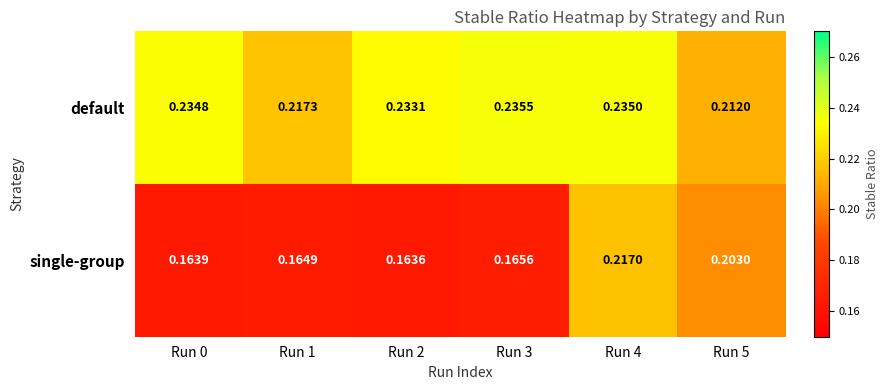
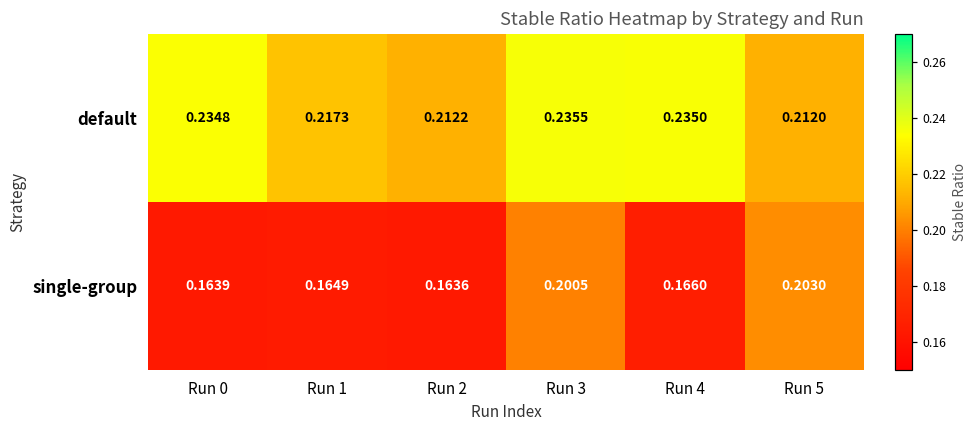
  {
    "default": {
      "Run 0": 0.2348,
      "Run 1": 0.2173,
-     "Run 2": 0.2331,
+     "Run 2": 0.2122,
      "Run 3": 0.2355,
      "Run 4": 0.2350,
      "Run 5": 0.2120
    },
    "single-group": {
      "Run 0": 0.1639,
      "Run 1": 0.1649,
      "Run 2": 0.1636,
-     "Run 3": 0.1656,
-     "Run 4": 0.2170,
+     "Run 3": 0.2005,
+     "Run 4": 0.1660,
      "Run 5": 0.2030
    }
  }
